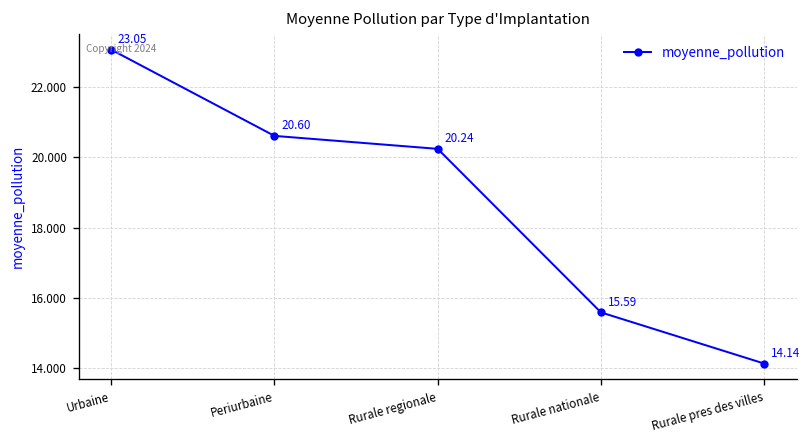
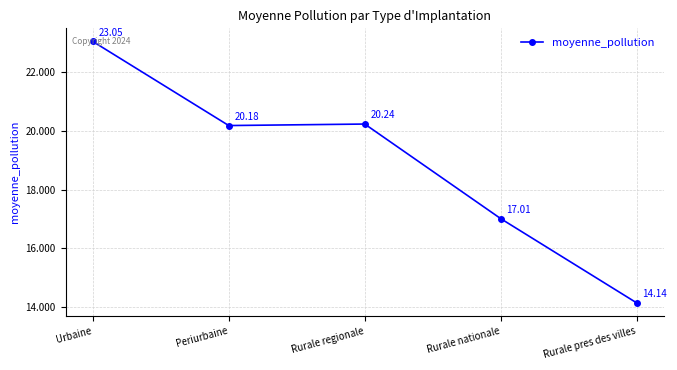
  {
    "Urbaine": 23.05,
-   "Periurbaine": 20.60,
+   "Periurbaine": 20.18,
    "Rurale regionale": 20.24,
-   "Rurale nationale": 15.59,
+   "Rurale nationale": 17.01,
    "Rurale pres des villes": 14.14
  }
